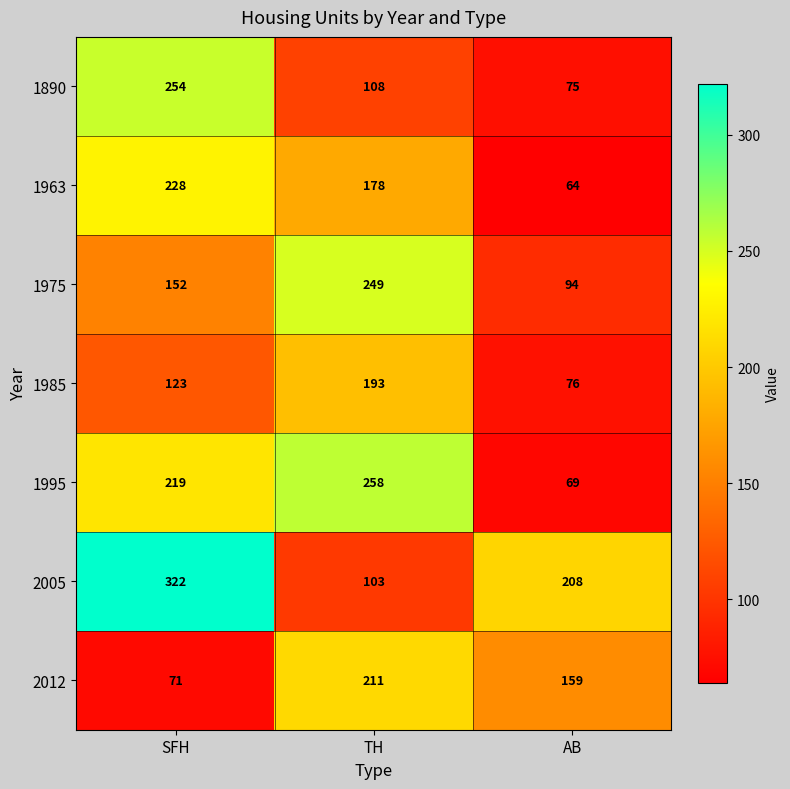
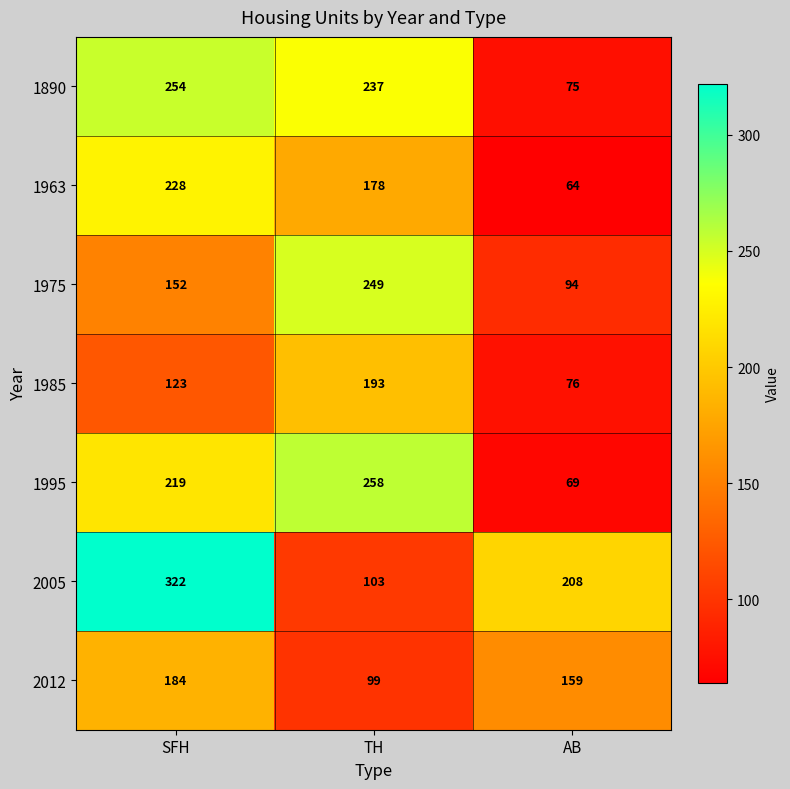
  {
    "1890": {
      "SFH": 254,
-     "TH": 108,
+     "TH": 237,
      "AB": 75
    },
    "1963": {
      "SFH": 228,
      "TH": 178,
      "AB": 64
    },
    "1975": {
      "SFH": 152,
      "TH": 249,
      "AB": 94
    },
    "1985": {
      "SFH": 123,
      "TH": 193,
      "AB": 76
    },
    "1995": {
      "SFH": 219,
      "TH": 258,
      "AB": 69
    },
    "2005": {
      "SFH": 322,
      "TH": 103,
      "AB": 208
    },
    "2012": {
-     "SFH": 71,
-     "TH": 211,
+     "SFH": 184,
+     "TH": 99,
      "AB": 159
    }
  }
